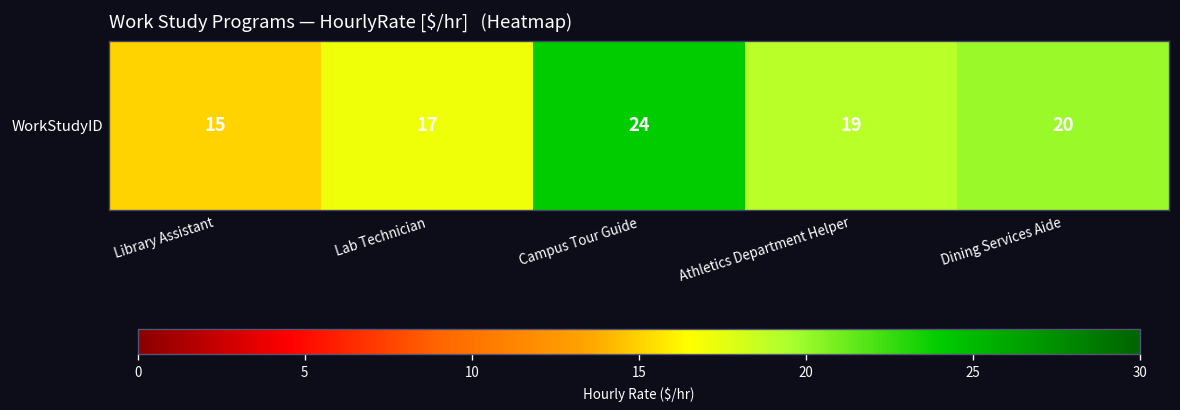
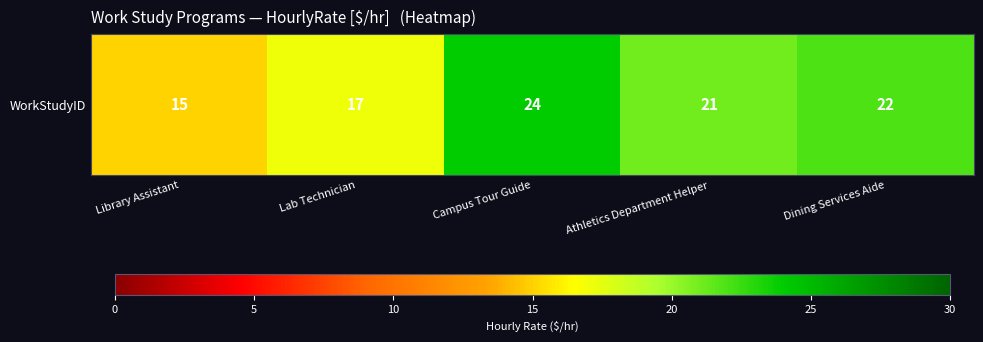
  {
    "WorkStudyID": {
-     "Athletics Department Helper": 19,
-     "Dining Services Aide": 20
+     "Athletics Department Helper": 21,
+     "Dining Services Aide": 22
    }
  }
